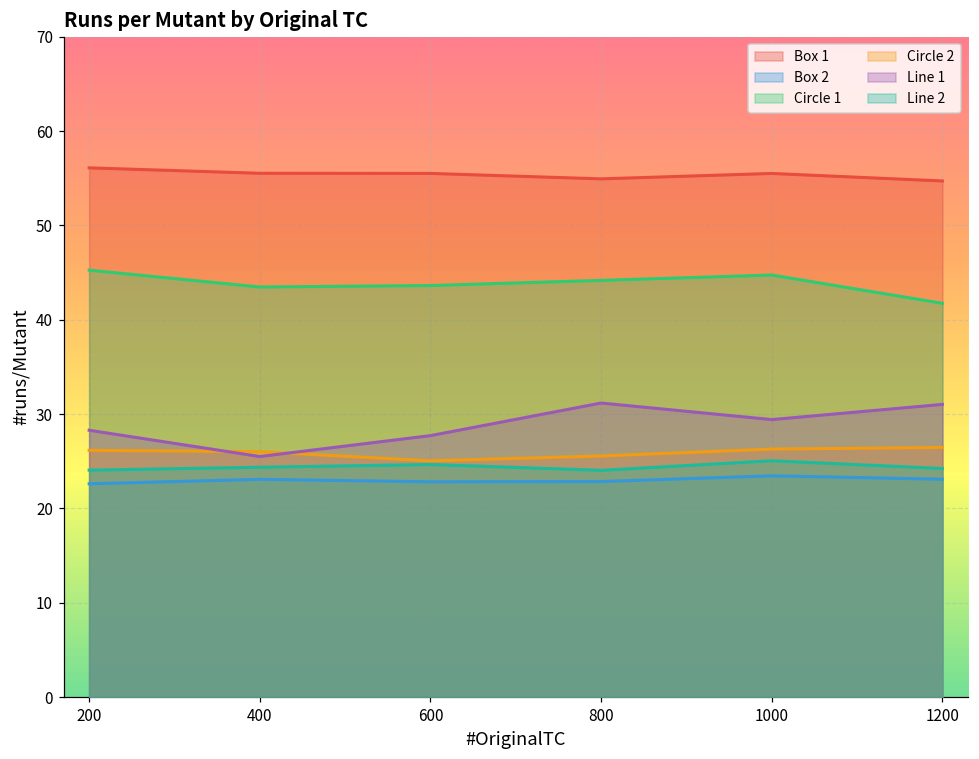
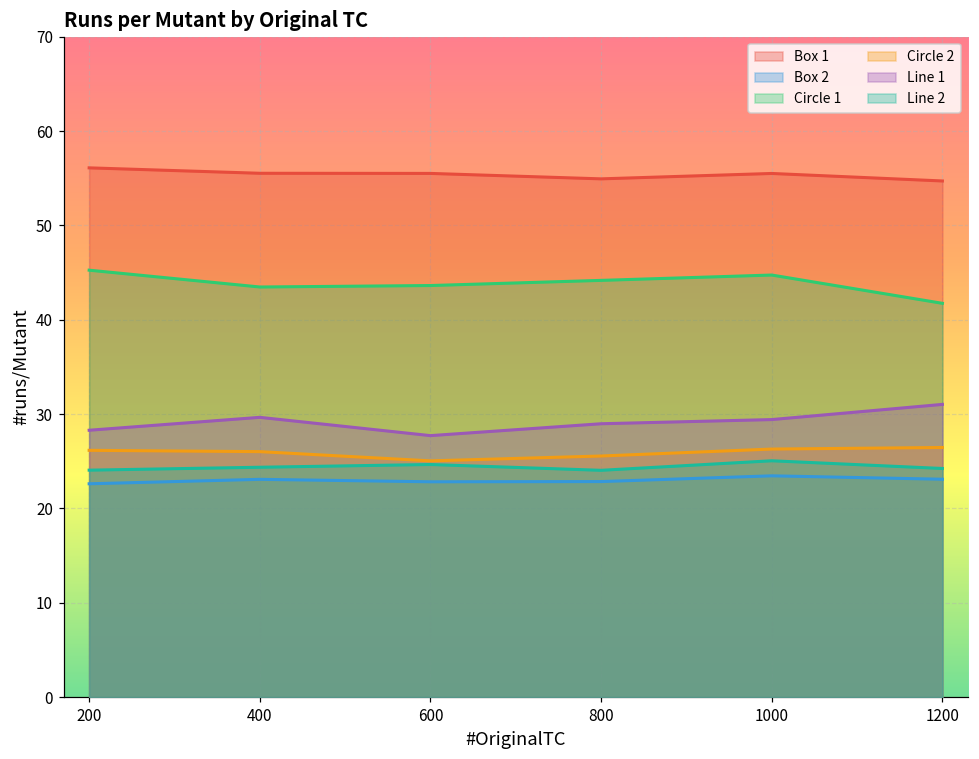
  {
    "Line 1": {
      "200": 28,
-     "400": 25,
+     "400": 30,
      "600": 28,
-     "800": 31,
+     "800": 29,
      "1000": 29,
      "1200": 31
    }
  }
